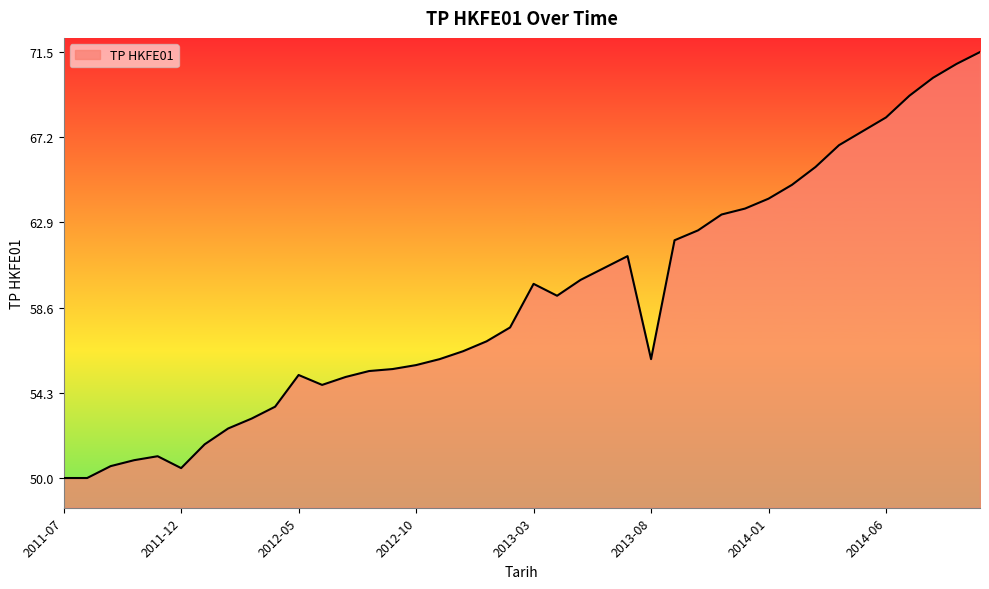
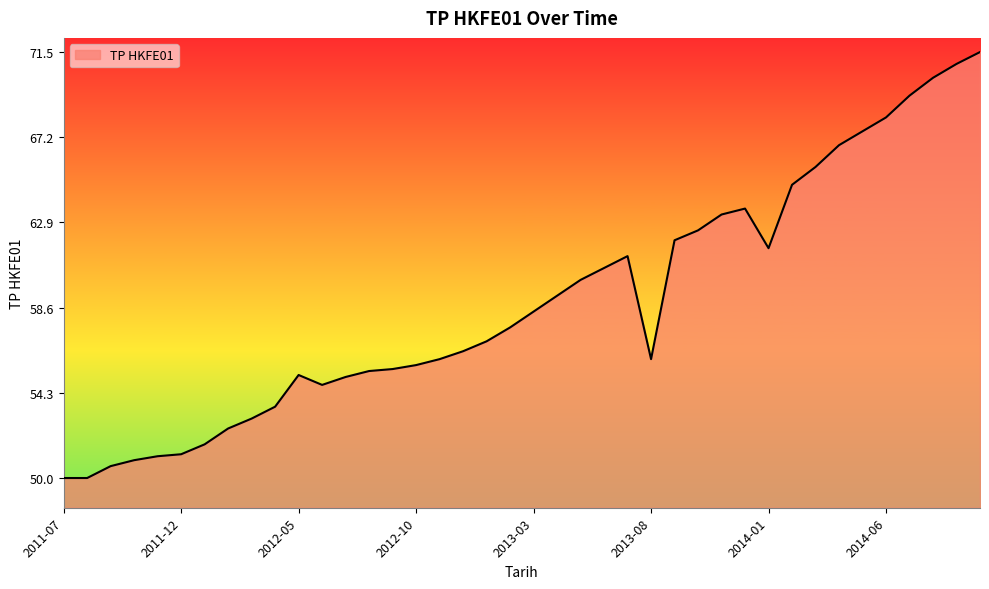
  {
    "2011-07": 50.0,
-   "2011-12": 50.5,
+   "2011-12": 51.2,
    "2012-05": 55.2,
    "2012-10": 55.7,
-   "2013-03": 59.8,
+   "2013-03": 58.4,
    "2013-08": 56.0,
-   "2014-01": 64.1,
+   "2014-01": 61.6,
    "2014-06": 68.2
  }
